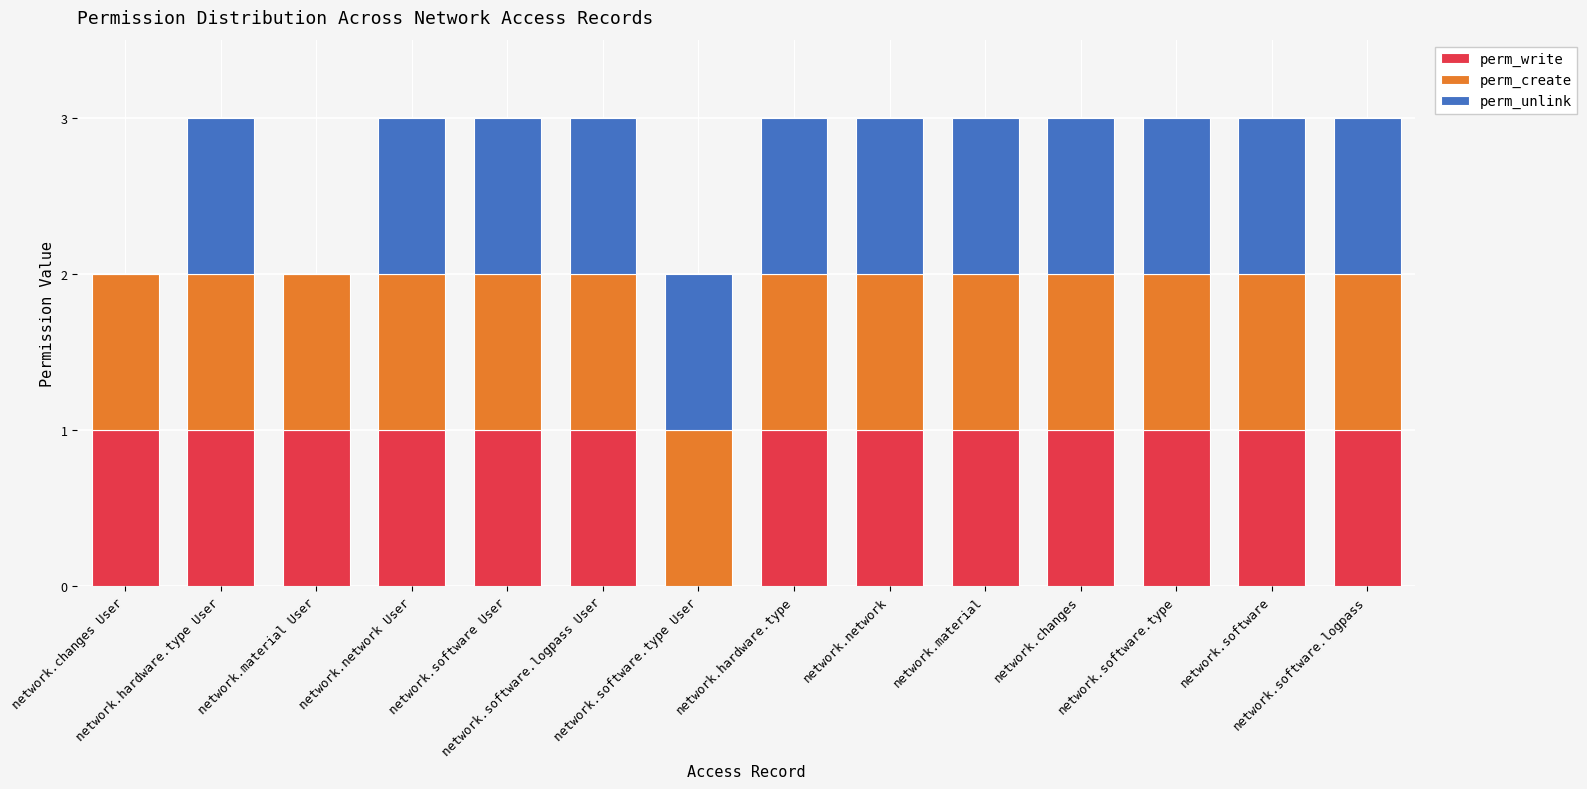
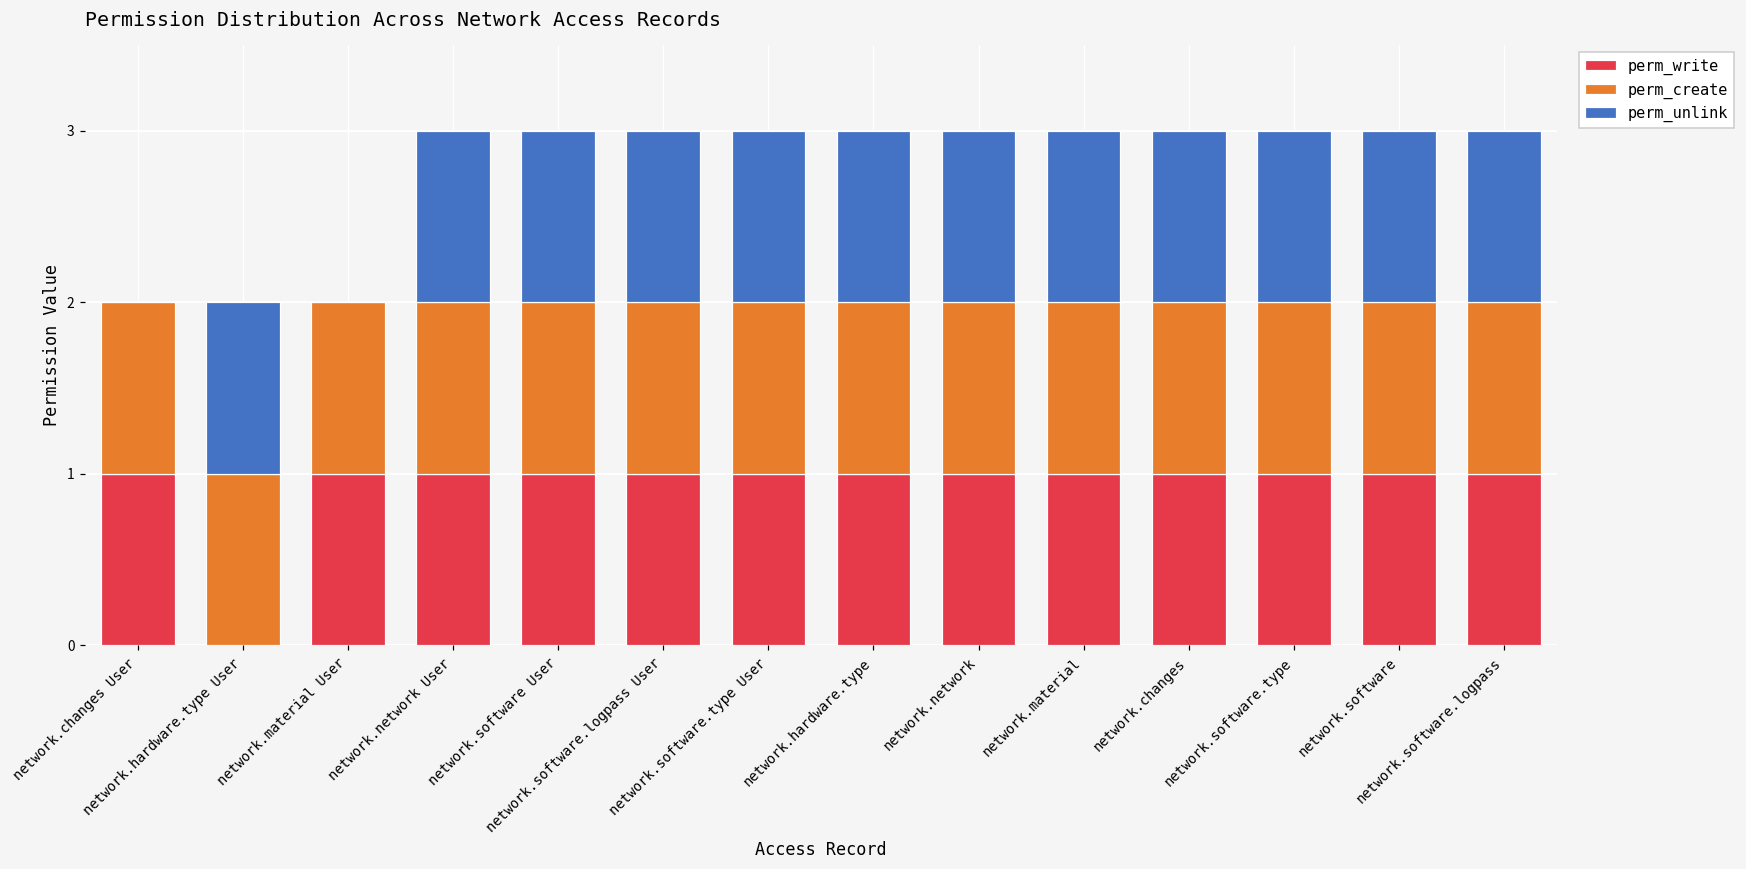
  {
    "perm_write": {
      "network.changes User": 1,
-     "network.hardware.type User": 1,
+     "network.hardware.type User": 0,
      "network.material User": 1,
      "network.network User": 1,
      "network.software User": 1,
      "network.software.logpass User": 1,
-     "network.software.type User": 0,
+     "network.software.type User": 1,
      "network.hardware.type": 1,
      "network.network": 1,
      "network.material": 1,
      "network.changes": 1,
      "network.software.type": 1,
      "network.software": 1,
      "network.software.logpass": 1
    },
    "perm_create": {
      "network.changes User": 1,
      "network.hardware.type User": 1,
      "network.material User": 1,
      "network.network User": 1,
      "network.software User": 1,
      "network.software.logpass User": 1,
      "network.software.type User": 1,
      "network.hardware.type": 1,
      "network.network": 1,
      "network.material": 1,
      "network.changes": 1,
      "network.software.type": 1,
      "network.software": 1,
      "network.software.logpass": 1
    },
    "perm_unlink": {
      "network.changes User": 0,
      "network.hardware.type User": 1,
      "network.material User": 0,
      "network.network User": 1,
      "network.software User": 1,
      "network.software.logpass User": 1,
      "network.software.type User": 1,
      "network.hardware.type": 1,
      "network.network": 1,
      "network.material": 1,
      "network.changes": 1,
      "network.software.type": 1,
      "network.software": 1,
      "network.software.logpass": 1
    }
  }
